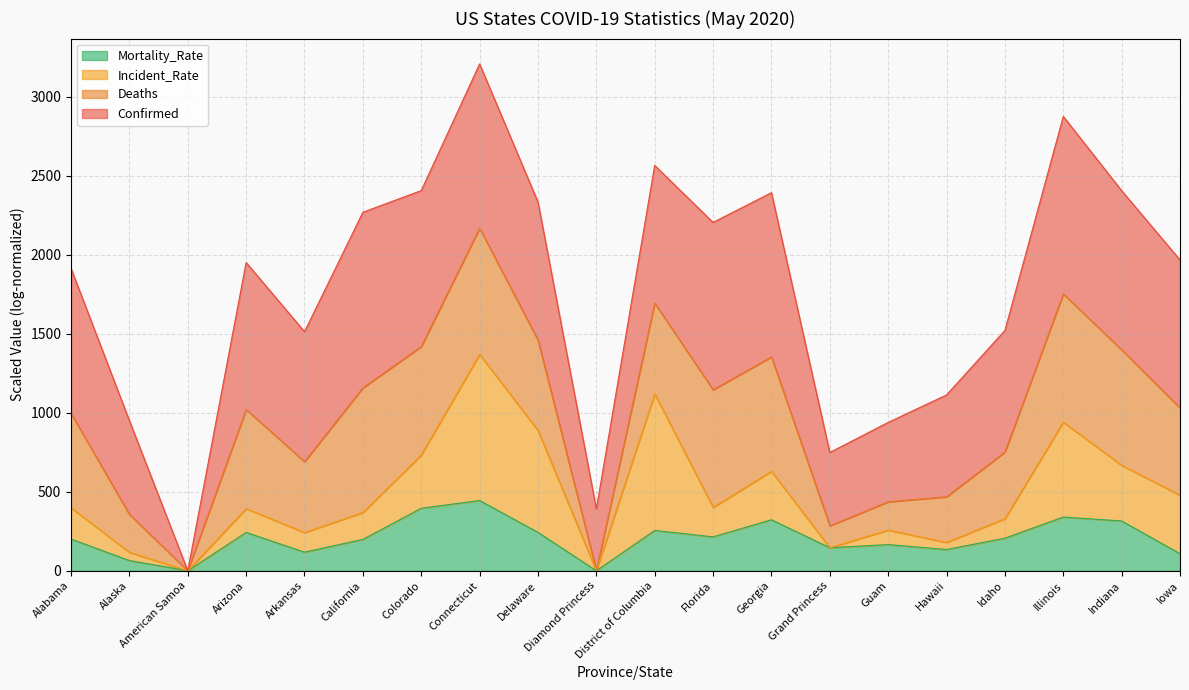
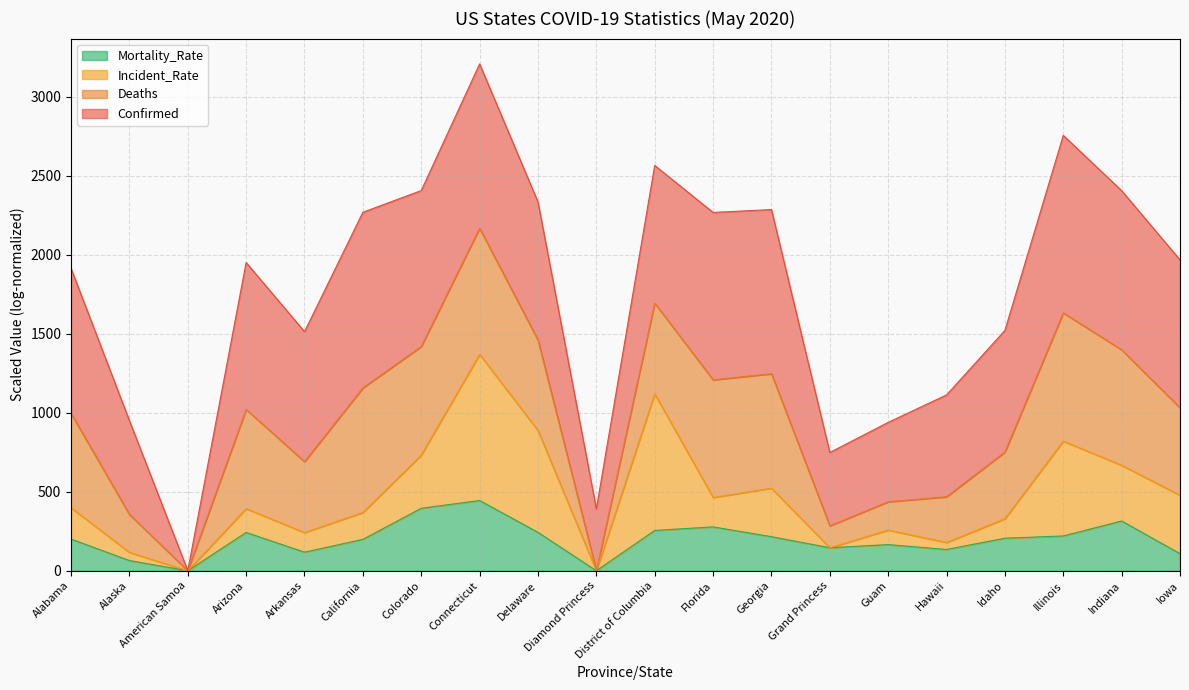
  {
    "Mortality_Rate": {
      "Alabama": 200,
      "Alaska": 60,
      "Arizona": 240,
      "Arkansas": 120,
      "California": 200,
      "Colorado": 400,
      "Connecticut": 440,
      "Delaware": 240,
      "District of Columbia": 250,
-     "Florida": 210,
-     "Georgia": 320,
+     "Florida": 280,
+     "Georgia": 220,
      "Guam": 170,
      "Hawaii": 130,
      "Idaho": 210,
-     "Illinois": 340,
+     "Illinois": 220,
      "Indiana": 320,
      "Iowa": 110
    }
  }
